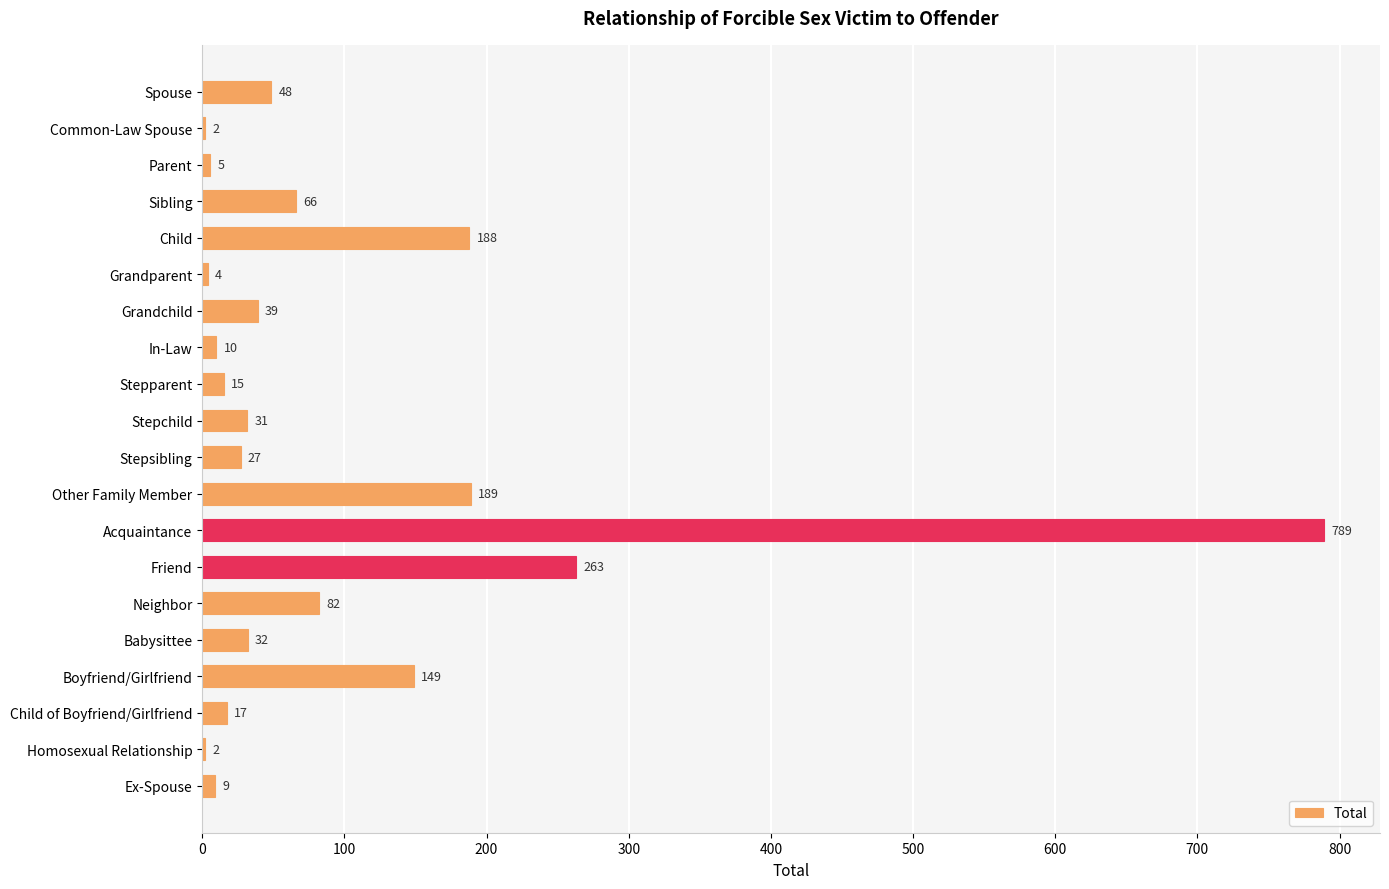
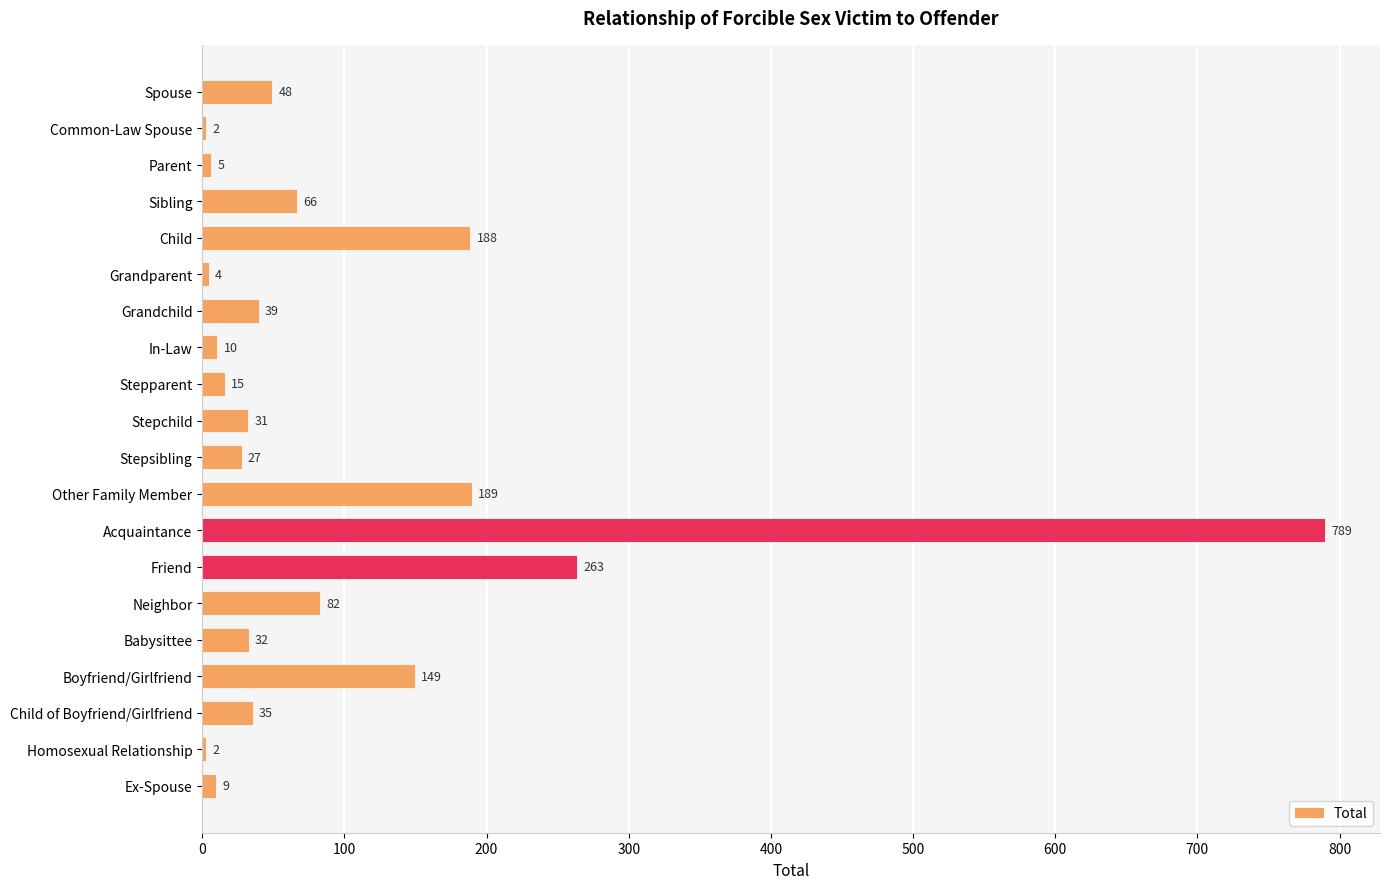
  {
    "Spouse": 48,
    "Common-Law Spouse": 2,
    "Sibling": 66,
    "Child": 188,
    "Grandparent": 4,
    "Grandchild": 39,
    "In-Law": 10,
    "Stepparent": 15,
    "Stepsibling": 27,
    "Other Family Member": 189,
    "Acquaintance": 789,
    "Friend": 263,
    "Neighbor": 82,
    "Babysittee": 32,
    "Boyfriend/Girlfriend": 149,
-   "Child of Boyfriend/Girlfriend": 17,
+   "Child of Boyfriend/Girlfriend": 35,
    "Homosexual Relationship": 2,
    "Ex-Spouse": 9
  }
